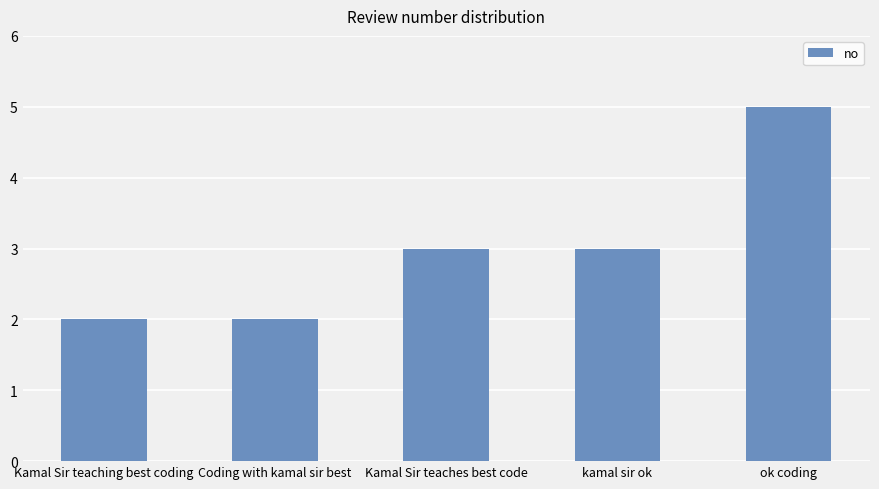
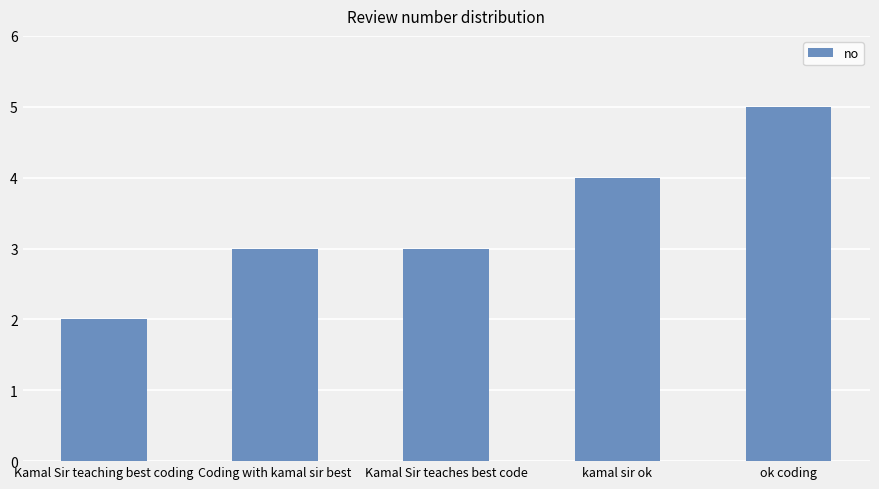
  {
    "Kamal Sir teaching best coding": 2,
-   "Coding with kamal sir best": 2,
+   "Coding with kamal sir best": 3,
    "Kamal Sir teaches best code": 3,
-   "kamal sir ok": 3,
+   "kamal sir ok": 4,
    "ok coding": 5
  }
